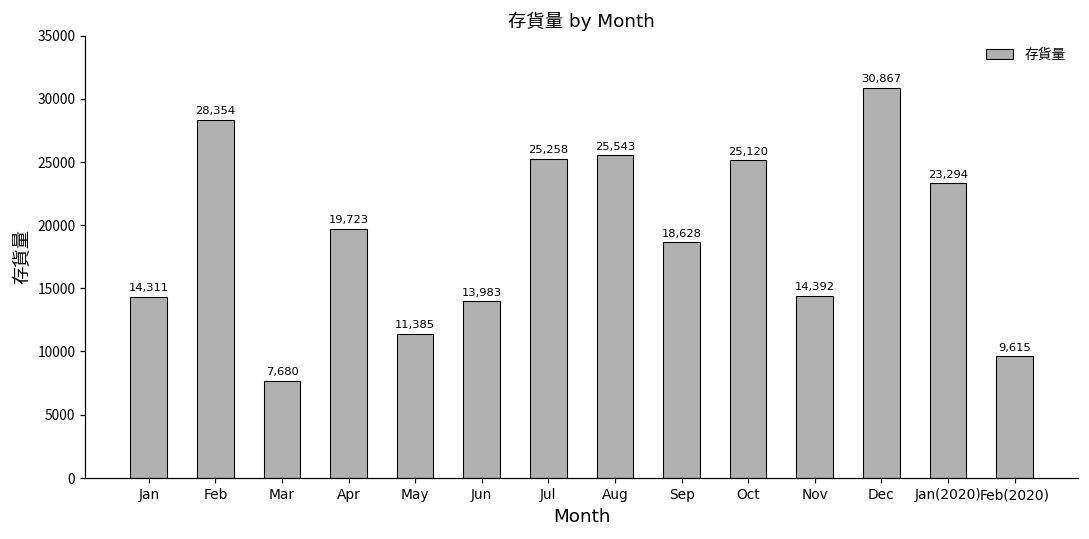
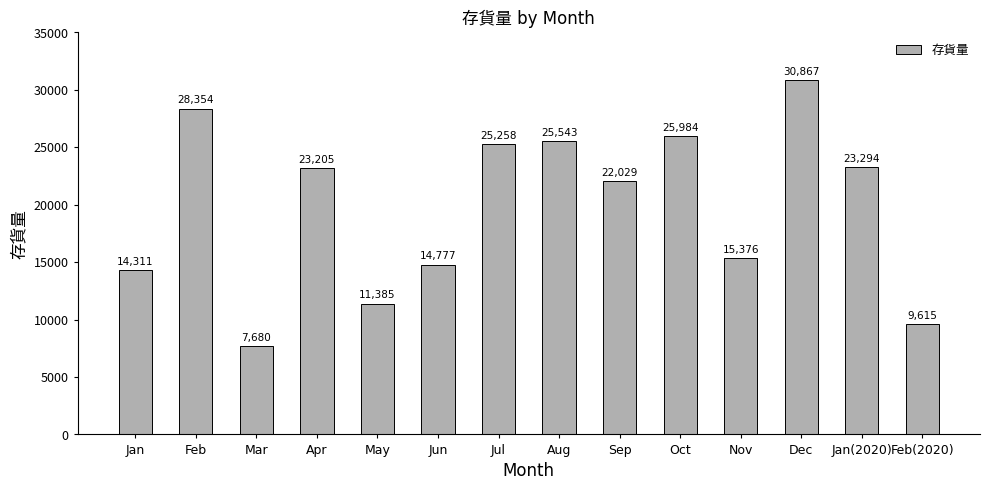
  {
    "Jan": "14,311",
    "Feb": "28,354",
    "Mar": "7,680",
-   "Apr": "19,723",
+   "Apr": "23,205",
    "May": "11,385",
-   "Jun": "13,983",
+   "Jun": "14,777",
    "Jul": "25,258",
    "Aug": "25,543",
-   "Sep": "18,628",
-   "Oct": "25,120",
-   "Nov": "14,392",
+   "Sep": "22,029",
+   "Oct": "25,984",
+   "Nov": "15,376",
    "Dec": "30,867",
    "Jan(2020)": "23,294",
    "Feb(2020)": "9,615"
  }
